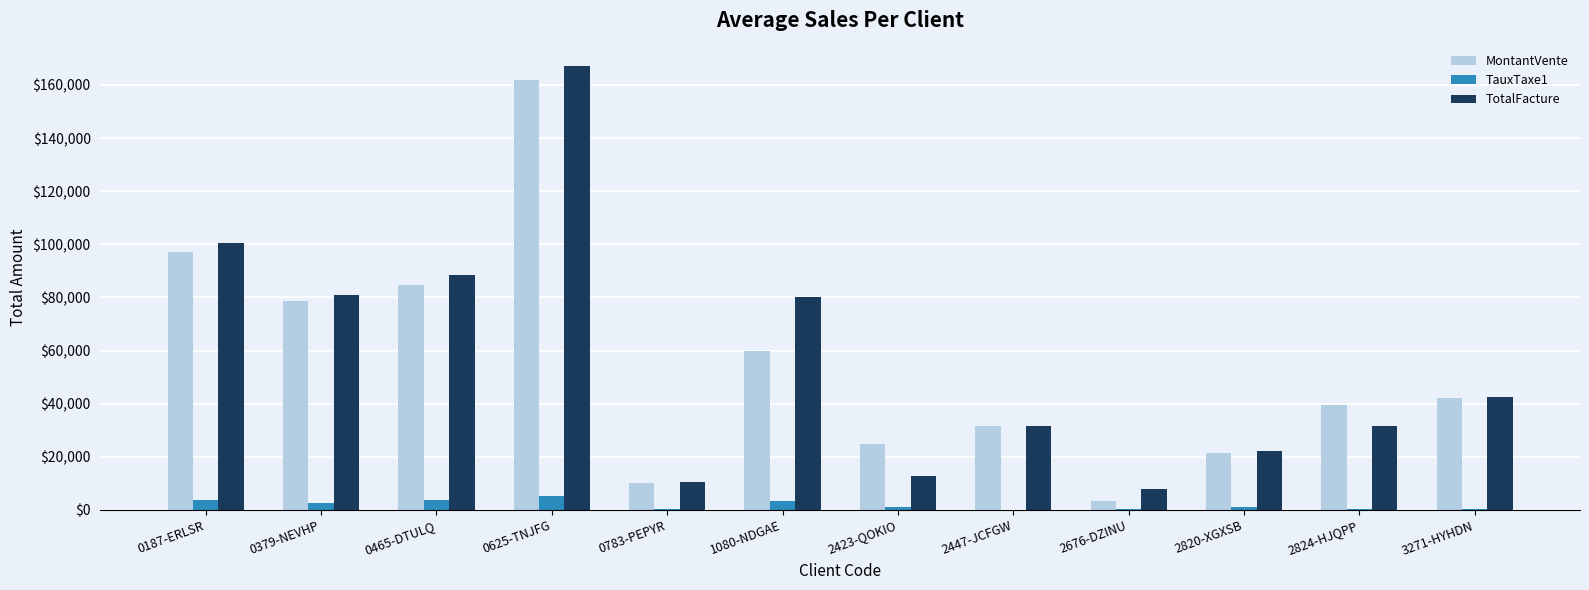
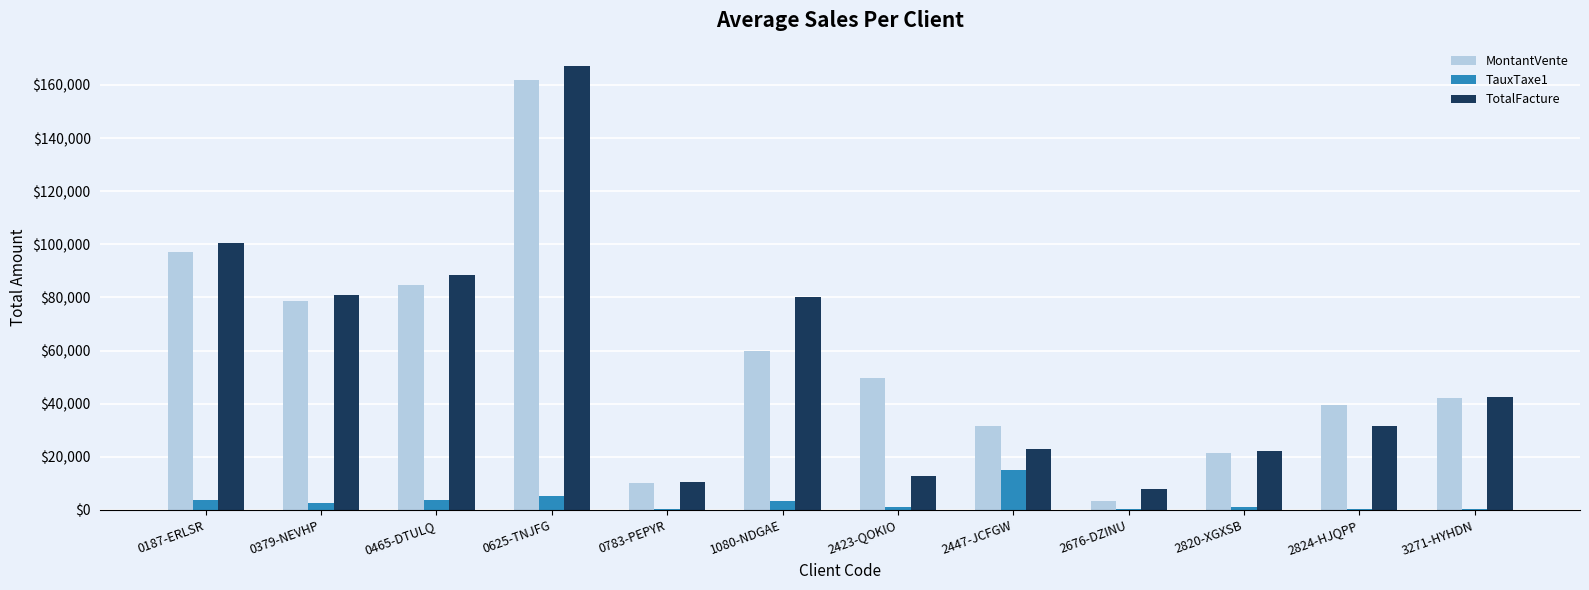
  {
    "MontantVente": {
      "0187-ERLSR": "$97,000",
      "0379-NEVHP": "$79,000",
      "0465-DTULQ": "$85,000",
      "0625-TNJFG": "$162,000",
      "0783-PEPYR": "$10,000",
      "1080-NDGAE": "$60,000",
-     "2423-QOKIO": "$25,000",
+     "2423-QOKIO": "$50,000",
      "2447-JCFGW": "$32,000",
      "2676-DZINU": "$3,000",
      "2820-XGXSB": "$21,000",
      "2824-HJQPP": "$40,000",
      "3271-HYHDN": "$42,000"
    },
    "TauxTaxe1": {
      "0187-ERLSR": "$4,000",
      "0379-NEVHP": "$3,000",
      "0465-DTULQ": "$4,000",
      "0625-TNJFG": "$5,000",
      "1080-NDGAE": "$3,000",
      "2423-QOKIO": "$1,000",
-     "2447-JCFGW": "$0",
+     "2447-JCFGW": "$15,000",
      "2820-XGXSB": "$1,000"
    },
    "TotalFacture": {
      "0187-ERLSR": "$101,000",
      "0379-NEVHP": "$81,000",
      "0465-DTULQ": "$88,000",
      "0625-TNJFG": "$167,000",
      "0783-PEPYR": "$11,000",
      "1080-NDGAE": "$80,000",
      "2423-QOKIO": "$13,000",
-     "2447-JCFGW": "$32,000",
+     "2447-JCFGW": "$23,000",
      "2676-DZINU": "$8,000",
      "2820-XGXSB": "$22,000",
      "2824-HJQPP": "$32,000",
      "3271-HYHDN": "$43,000"
    }
  }
